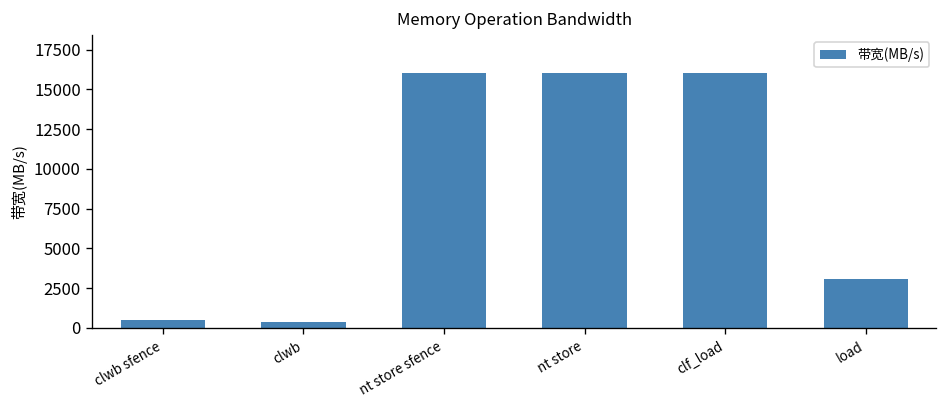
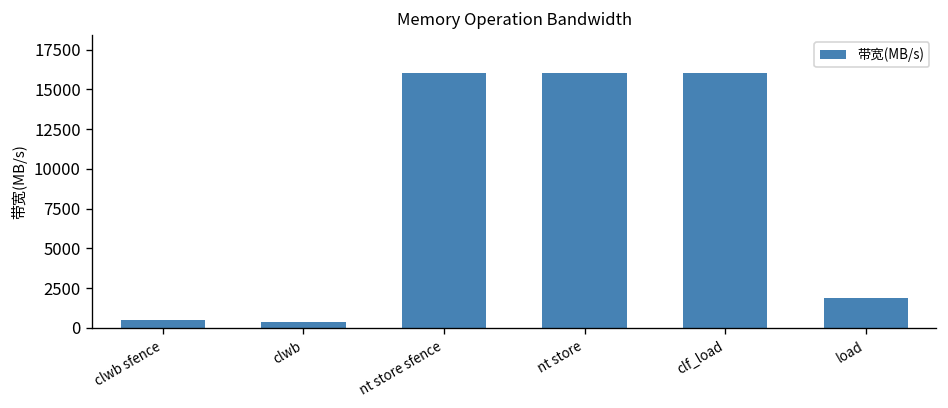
  {
    "clwb sfence": 500,
    "clwb": 300,
    "nt store sfence": 16000,
    "nt store": 16000,
    "clf_load": 16000,
-   "load": 3000
+   "load": 1900
  }
